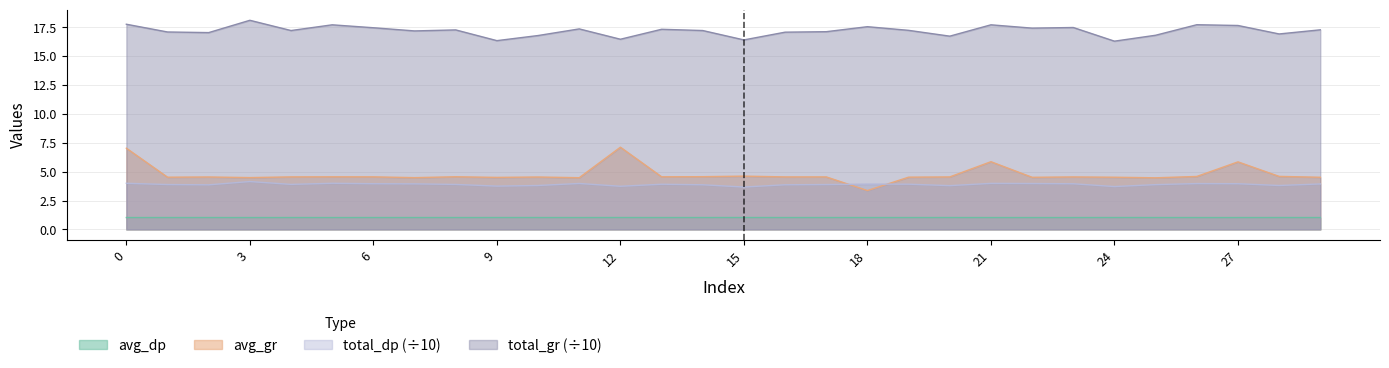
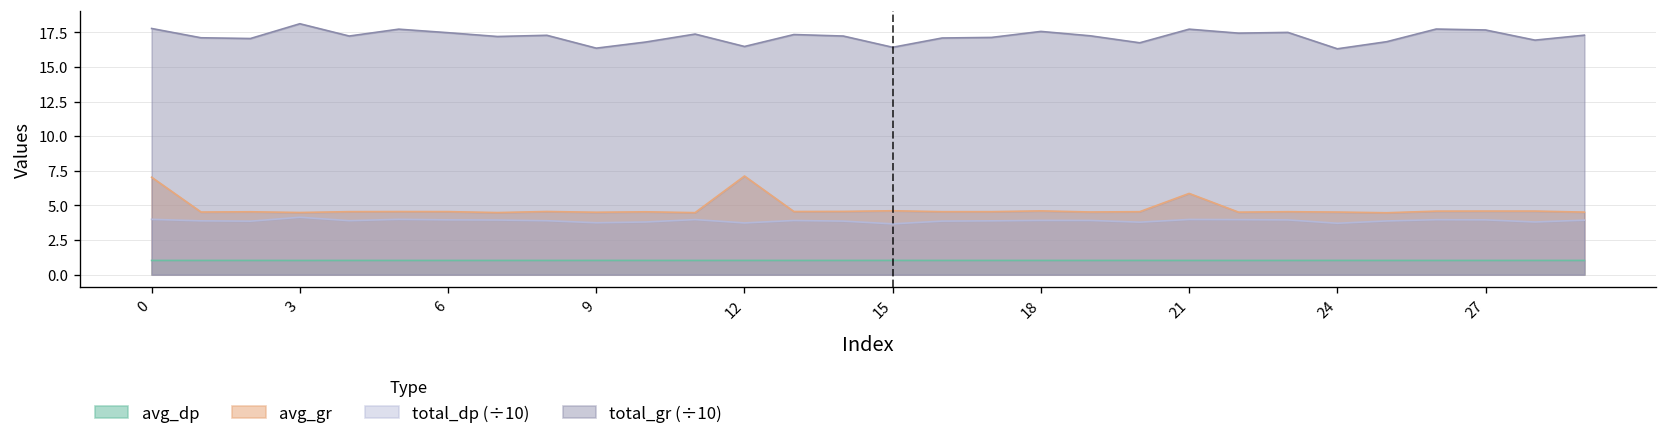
  {
    "avg_gr": {
      "0": 7.0,
      "3": 4.5,
      "6": 4.6,
      "9": 4.5,
      "12": 7.1,
      "15": 4.6,
-     "18": 3.4,
+     "18": 4.6,
      "21": 5.9,
      "24": 4.5,
-     "27": 5.9
+     "27": 4.6
    }
  }
